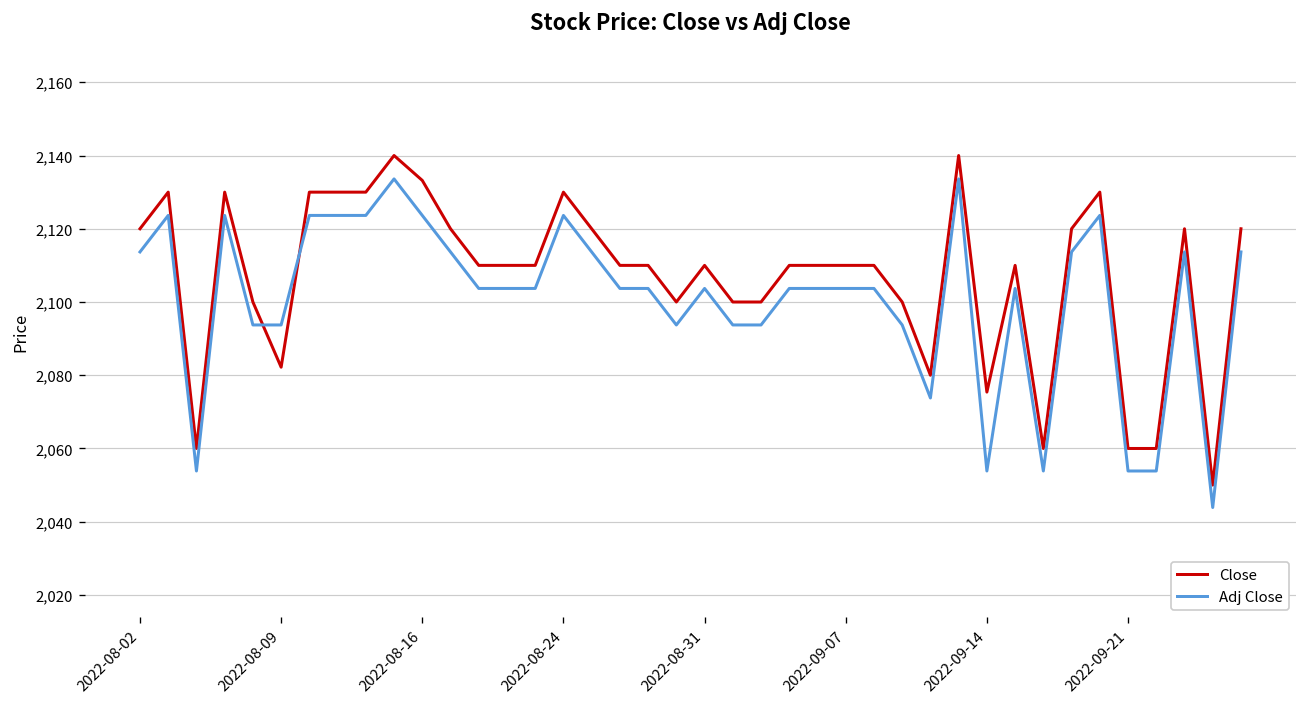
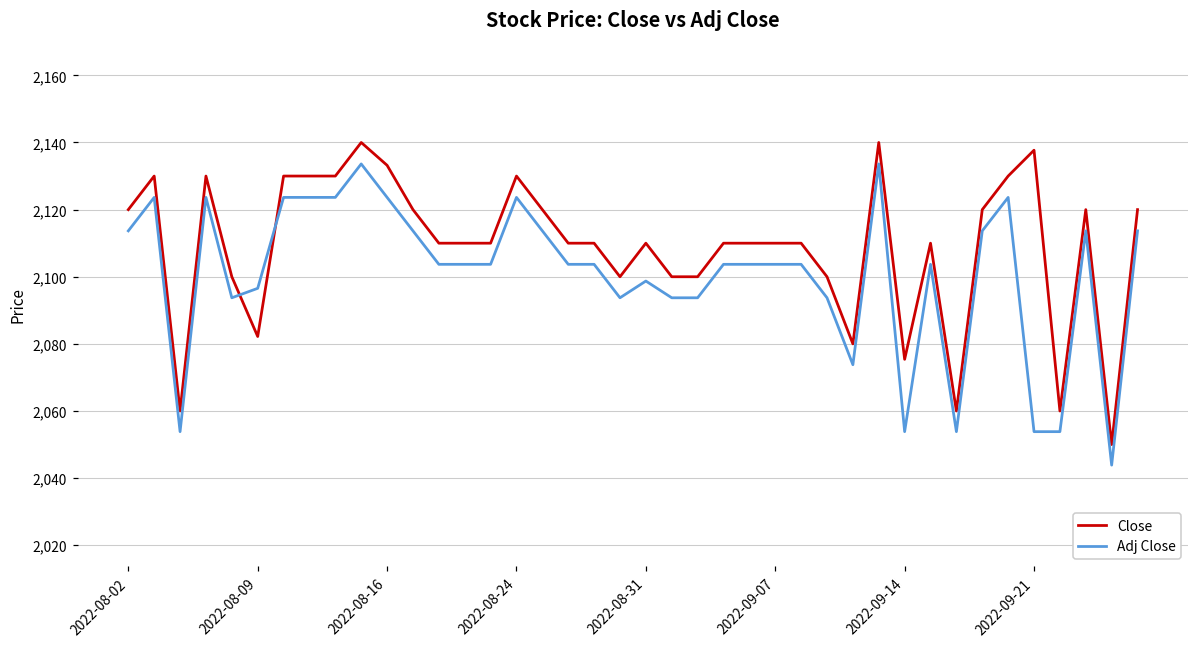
  {
    "Close": {
      "2022-08-02": "2,120",
      "2022-08-09": "2,082",
      "2022-08-16": "2,133",
      "2022-08-24": "2,130",
      "2022-08-31": "2,110",
      "2022-09-07": "2,110",
      "2022-09-14": "2,075",
-     "2022-09-21": "2,060"
+     "2022-09-21": "2,138"
    },
    "Adj Close": {
      "2022-08-02": "2,114",
-     "2022-08-09": "2,094",
+     "2022-08-09": "2,097",
      "2022-08-16": "2,124",
      "2022-08-24": "2,124",
-     "2022-08-31": "2,104",
+     "2022-08-31": "2,099",
      "2022-09-07": "2,104",
      "2022-09-14": "2,054",
      "2022-09-21": "2,054"
    }
  }
